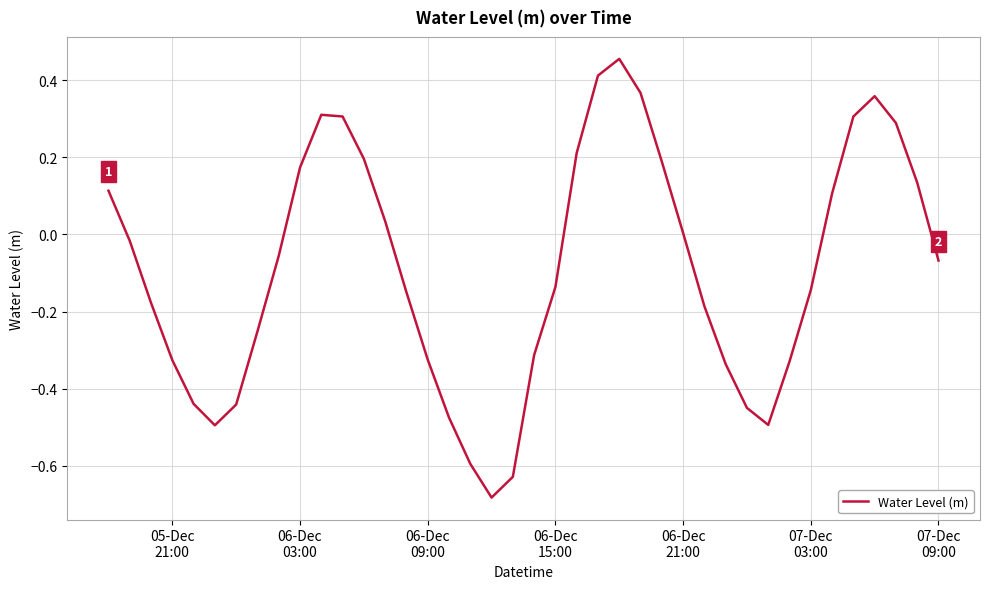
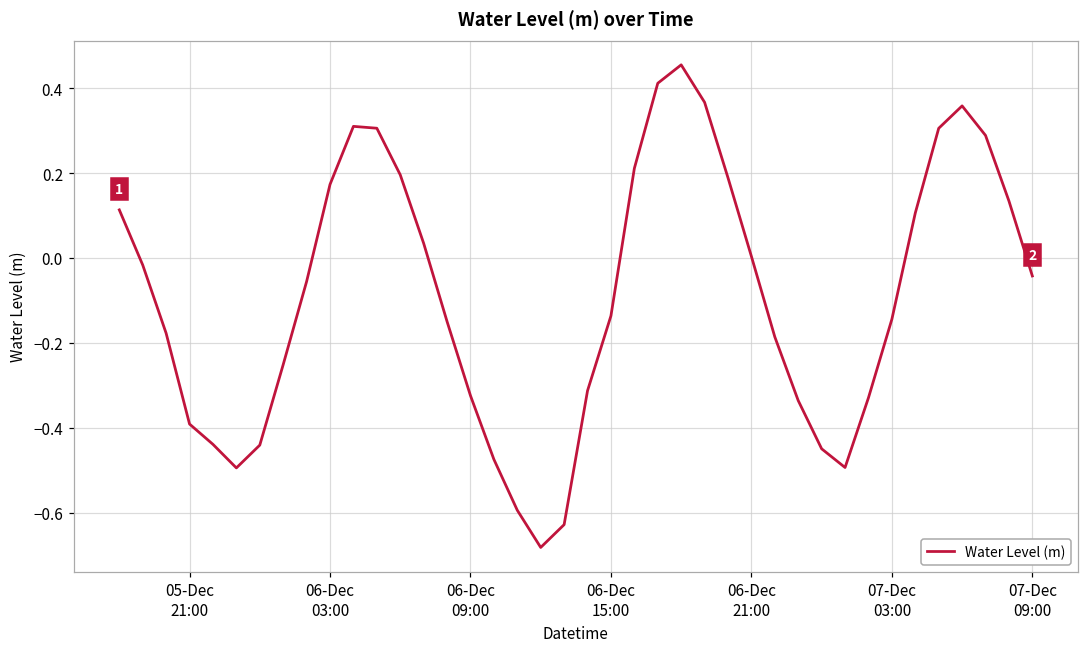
  {
-   "05-Dec 21:00": -0.33,
+   "05-Dec 21:00": -0.39,
    "06-Dec 03:00": 0.17,
    "06-Dec 09:00": -0.32,
    "06-Dec 15:00": -0.14,
    "06-Dec 21:00": 0.00,
    "07-Dec 03:00": -0.14,
-   "07-Dec 09:00": -0.07
+   "07-Dec 09:00": -0.04
  }
